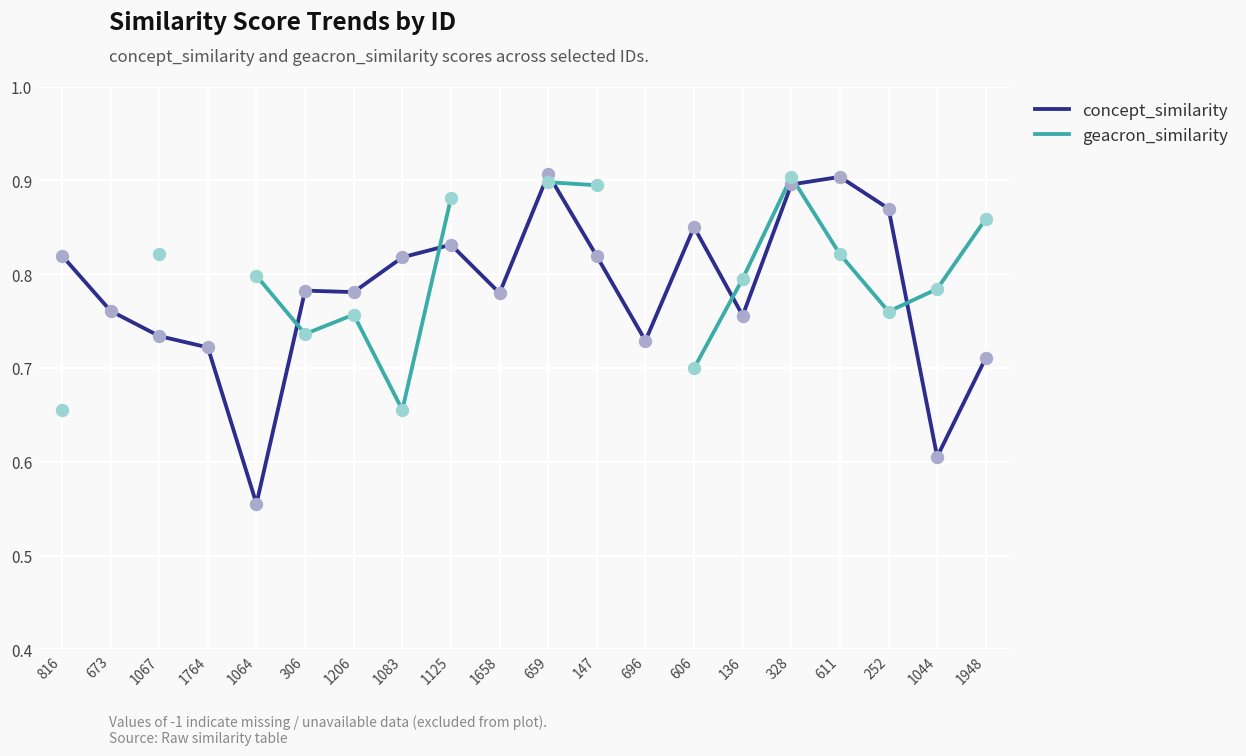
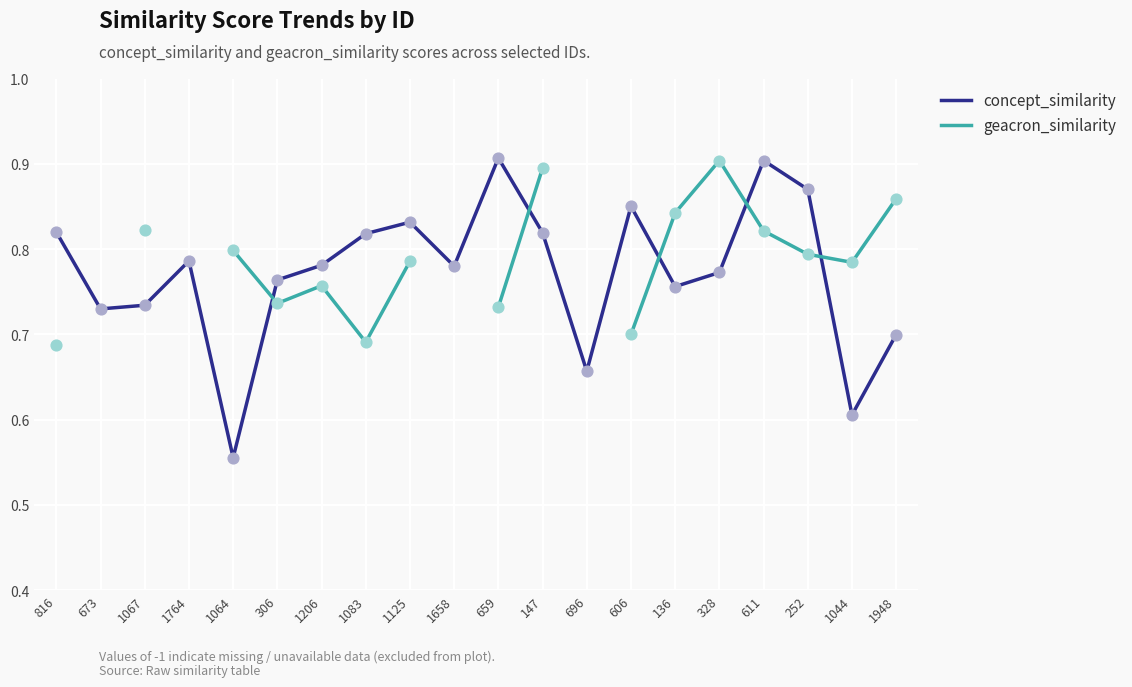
  {
    "concept_similarity": {
      "816": 0.82,
-     "673": 0.76,
+     "673": 0.73,
      "1067": 0.73,
-     "1764": 0.72,
+     "1764": 0.79,
      "1064": 0.56,
-     "306": 0.78,
+     "306": 0.76,
      "1206": 0.78,
      "1083": 0.82,
      "1125": 0.83,
      "1658": 0.78,
      "659": 0.91,
      "147": 0.82,
-     "696": 0.73,
+     "696": 0.66,
      "606": 0.85,
      "136": 0.76,
-     "328": 0.90,
+     "328": 0.77,
      "611": 0.90,
      "252": 0.87,
      "1044": 0.61,
-     "1948": 0.71
+     "1948": 0.70
    },
    "geacron_similarity": {
-     "816": 0.66,
+     "816": 0.69,
      "1067": 0.82,
      "1064": 0.80,
      "306": 0.74,
      "1206": 0.76,
-     "1083": 0.66,
-     "1125": 0.88,
-     "659": 0.90,
+     "1083": 0.69,
+     "1125": 0.79,
+     "659": 0.73,
      "147": 0.89,
      "606": 0.70,
-     "136": 0.80,
+     "136": 0.84,
      "328": 0.90,
      "611": 0.82,
-     "252": 0.76,
+     "252": 0.79,
      "1044": 0.78,
      "1948": 0.86
    }
  }
